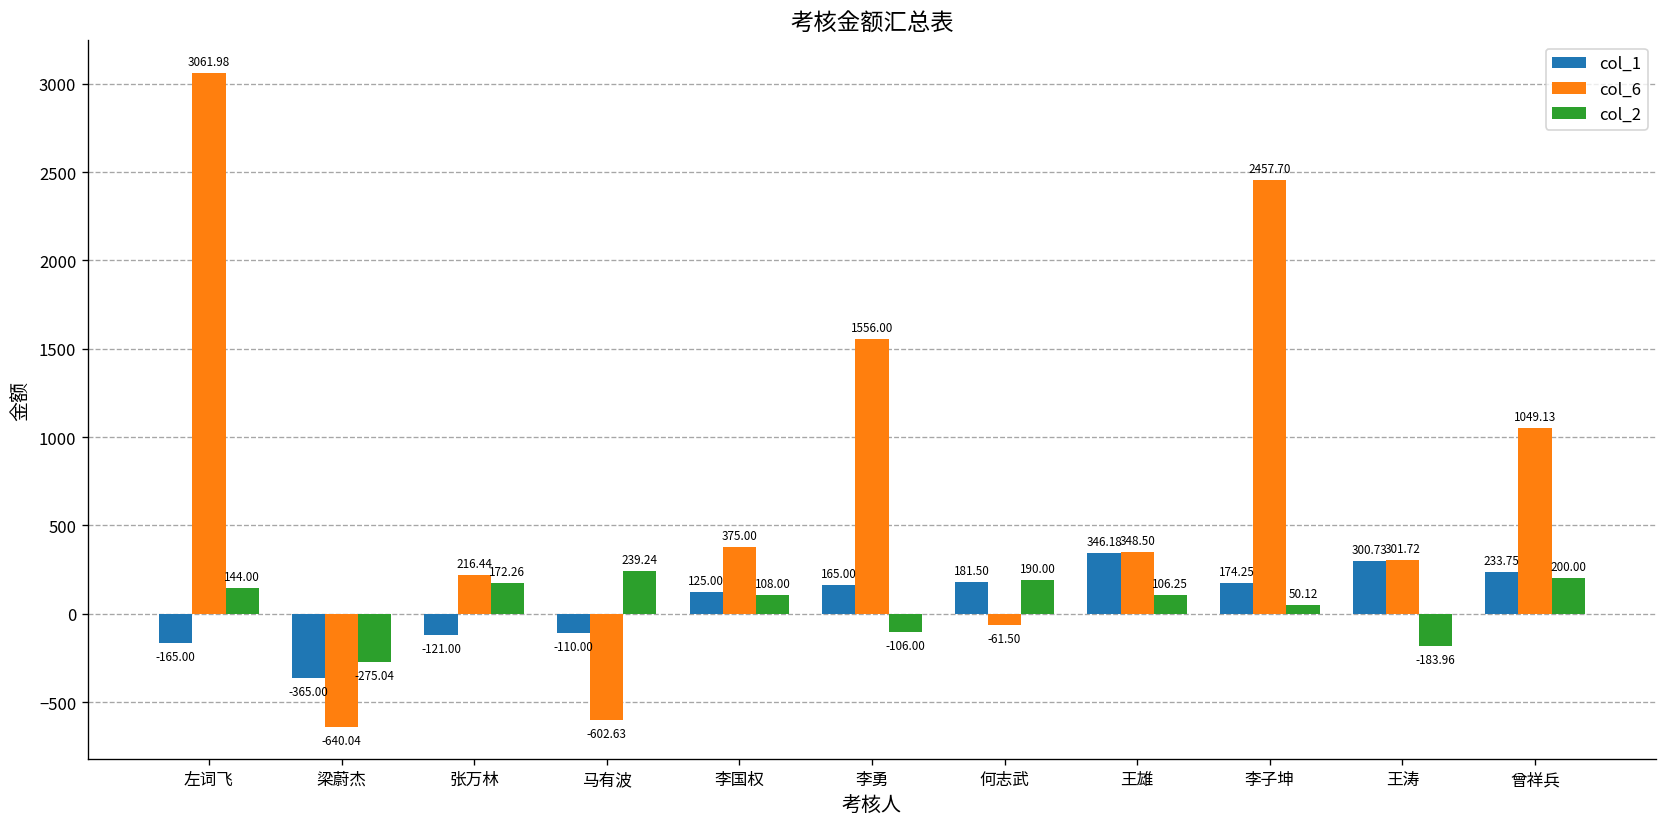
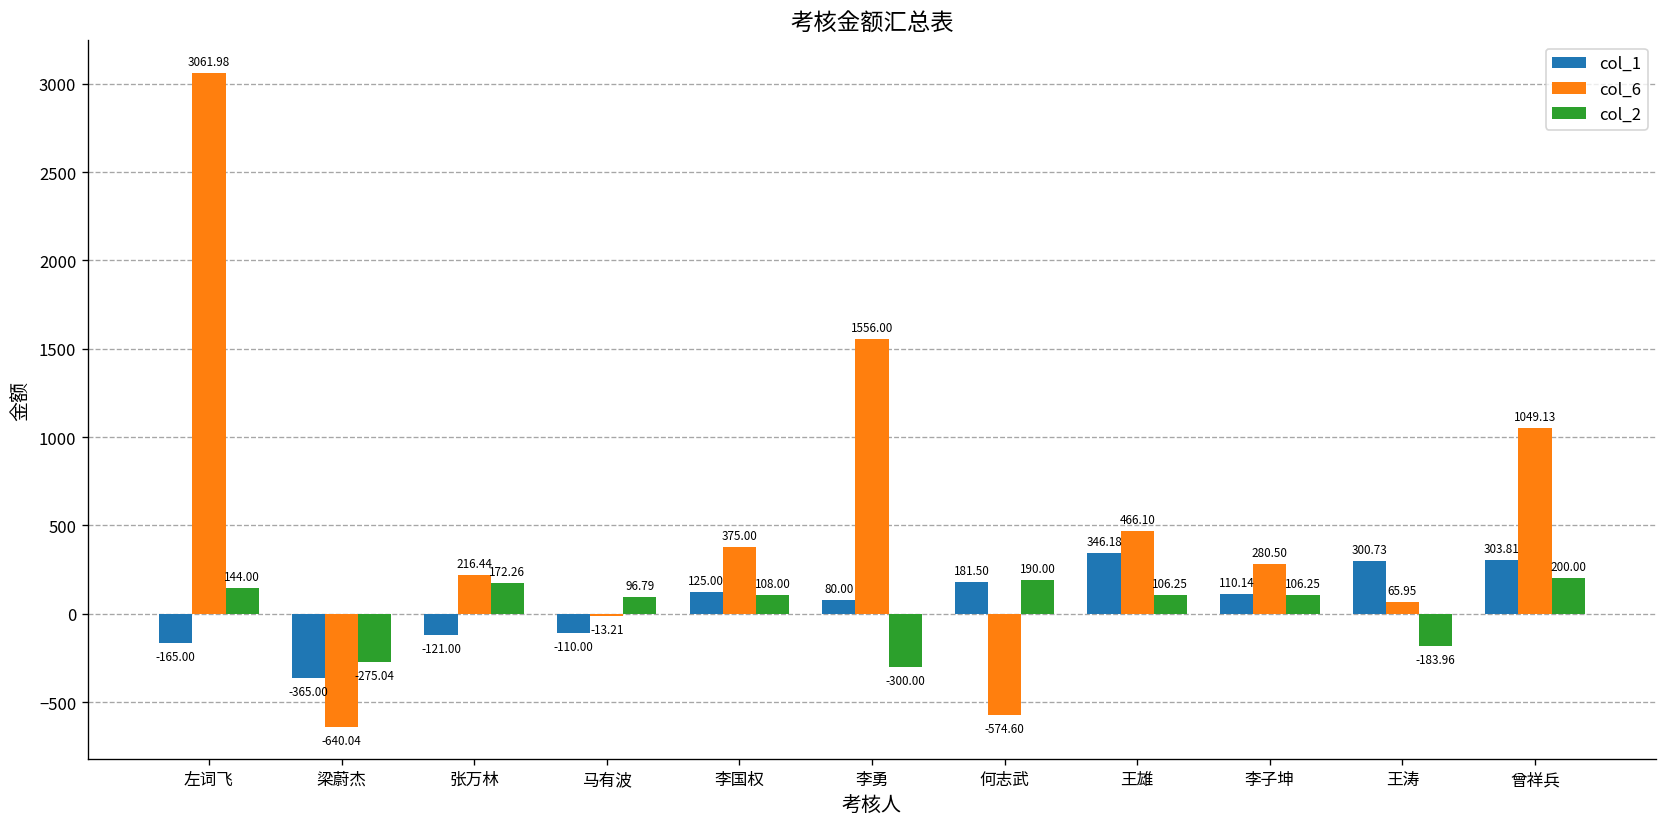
  {
    "col_1": {
      "左词飞": -165.00,
      "梁蔚杰": -365.00,
      "张万林": -121.00,
      "马有波": -110.00,
      "李国权": 125.00,
-     "李勇": 165.00,
+     "李勇": 80.00,
      "何志武": 181.50,
      "王雄": 346.18,
-     "李子坤": 174.25,
+     "李子坤": 110.14,
      "王涛": 300.73,
-     "曾祥兵": 233.75
+     "曾祥兵": 303.81
    },
    "col_6": {
      "左词飞": 3061.98,
      "梁蔚杰": -640.04,
      "张万林": 216.44,
-     "马有波": -602.63,
+     "马有波": -13.21,
      "李国权": 375.00,
      "李勇": 1556.00,
-     "何志武": -61.50,
-     "王雄": 348.50,
-     "李子坤": 2457.70,
-     "王涛": 301.72,
+     "何志武": -574.60,
+     "王雄": 466.10,
+     "李子坤": 280.50,
+     "王涛": 65.95,
      "曾祥兵": 1049.13
    },
    "col_2": {
      "左词飞": 144.00,
      "梁蔚杰": -275.04,
      "张万林": 172.26,
-     "马有波": 239.24,
+     "马有波": 96.79,
      "李国权": 108.00,
-     "李勇": -106.00,
+     "李勇": -300.00,
      "何志武": 190.00,
      "王雄": 106.25,
-     "李子坤": 50.12,
+     "李子坤": 106.25,
      "王涛": -183.96,
      "曾祥兵": 200.00
    }
  }
